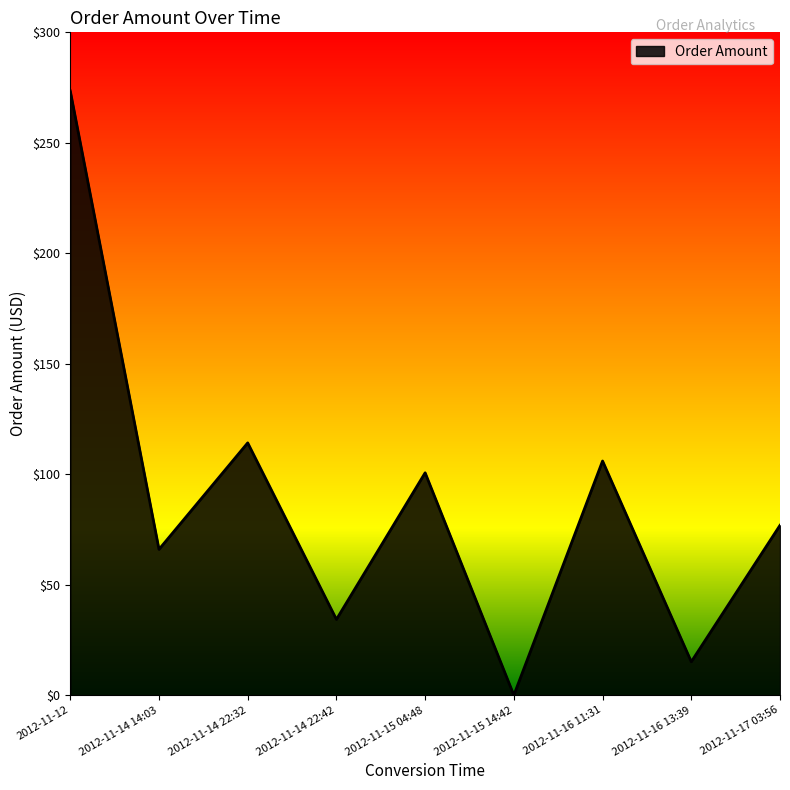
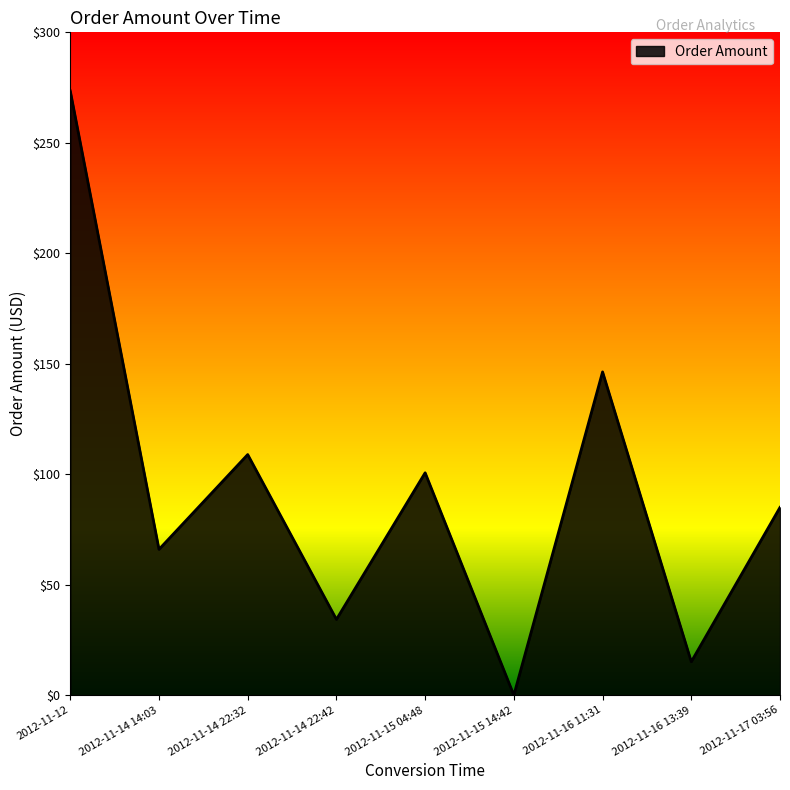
  {
    "2012-11-12": "$273",
    "2012-11-14 14:03": "$66",
-   "2012-11-14 22:32": "$114",
+   "2012-11-14 22:32": "$109",
    "2012-11-14 22:42": "$34",
    "2012-11-15 04:48": "$101",
    "2012-11-15 14:42": "$0",
-   "2012-11-16 11:31": "$106",
+   "2012-11-16 11:31": "$146",
    "2012-11-16 13:39": "$15",
-   "2012-11-17 03:56": "$77"
+   "2012-11-17 03:56": "$85"
  }
